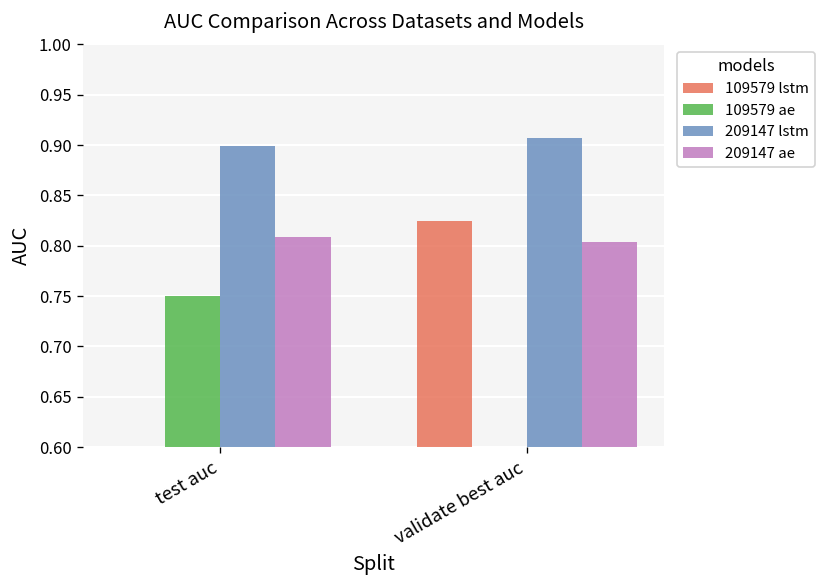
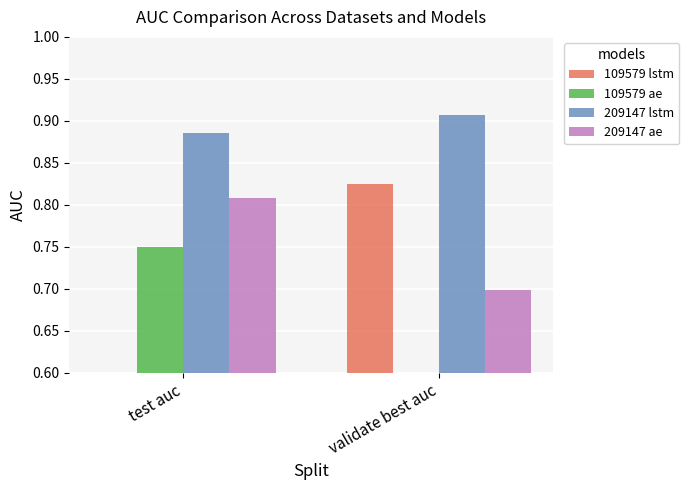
  {
    "109579 lstm": {
      "validate best auc": 0.82
    },
    "109579 ae": {
      "test auc": 0.75
    },
    "209147 lstm": {
-     "test auc": 0.90,
+     "test auc": 0.89,
      "validate best auc": 0.91
    },
    "209147 ae": {
      "test auc": 0.81,
-     "validate best auc": 0.80
+     "validate best auc": 0.70
    }
  }
